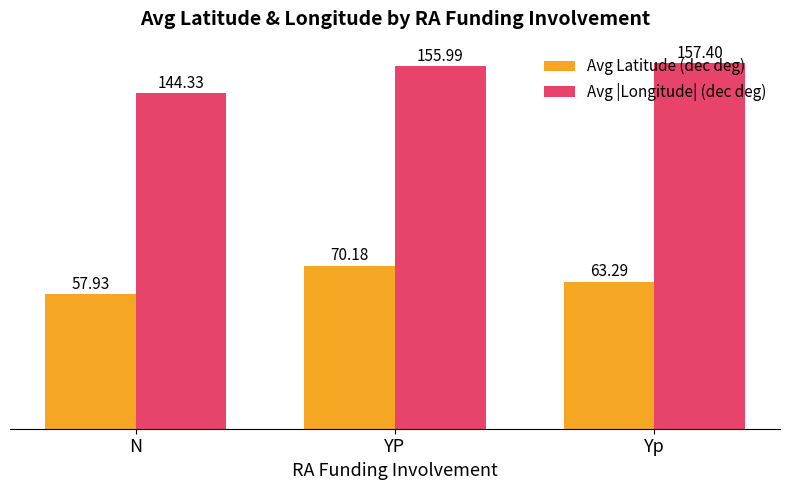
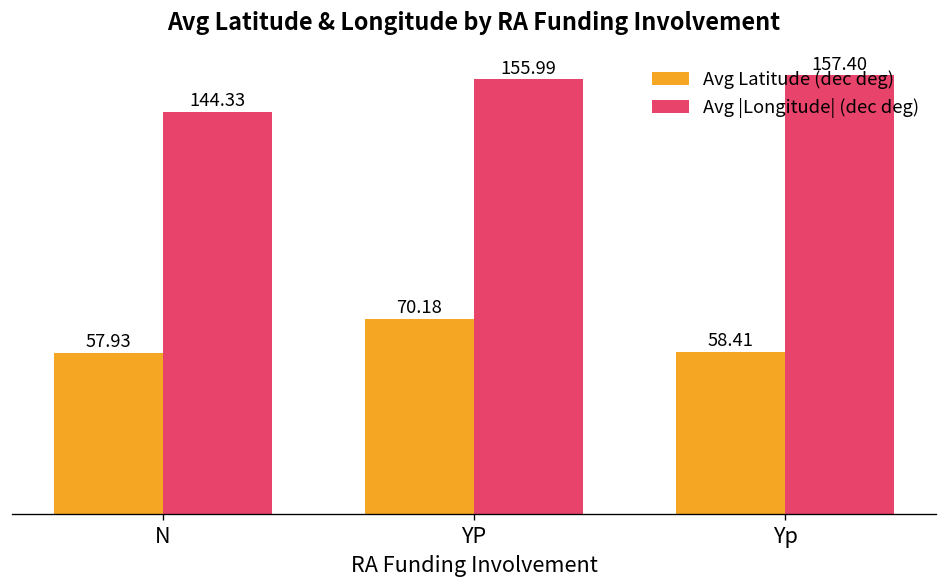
  {
    "Avg Latitude (dec deg)": {
      "N": 57.93,
      "YP": 70.18,
-     "Yp": 63.29
+     "Yp": 58.41
    },
    "Avg |Longitude| (dec deg)": {
      "N": 144.33,
      "YP": 155.99,
      "Yp": 157.40
    }
  }
